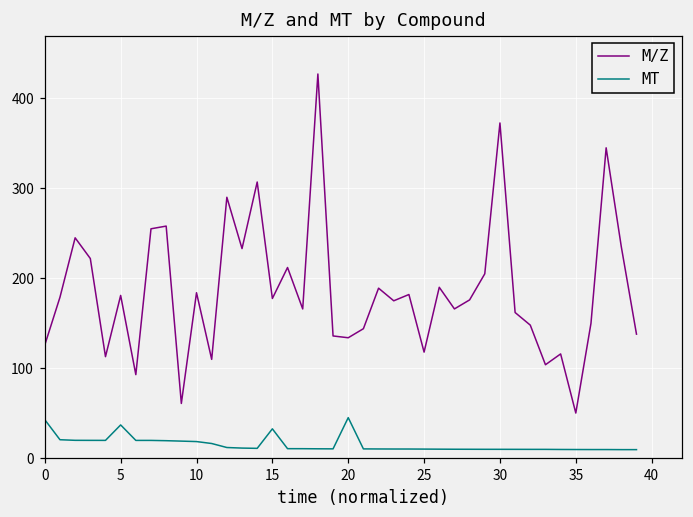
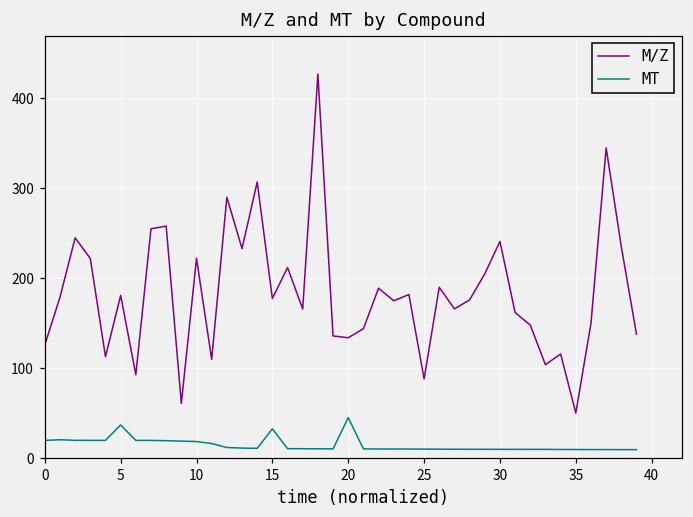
  {
    "M/Z": {
      "0": 130,
      "5": 180,
-     "10": 180,
+     "10": 220,
      "15": 180,
      "20": 130,
-     "25": 120,
-     "30": 370,
+     "25": 90,
+     "30": 240,
      "35": 50
    },
    "MT": {
-     "0": 40,
+     "0": 20,
      "5": 40,
      "10": 20,
      "15": 30,
      "20": 50,
      "25": 10,
      "30": 10,
      "35": 10
    }
  }
